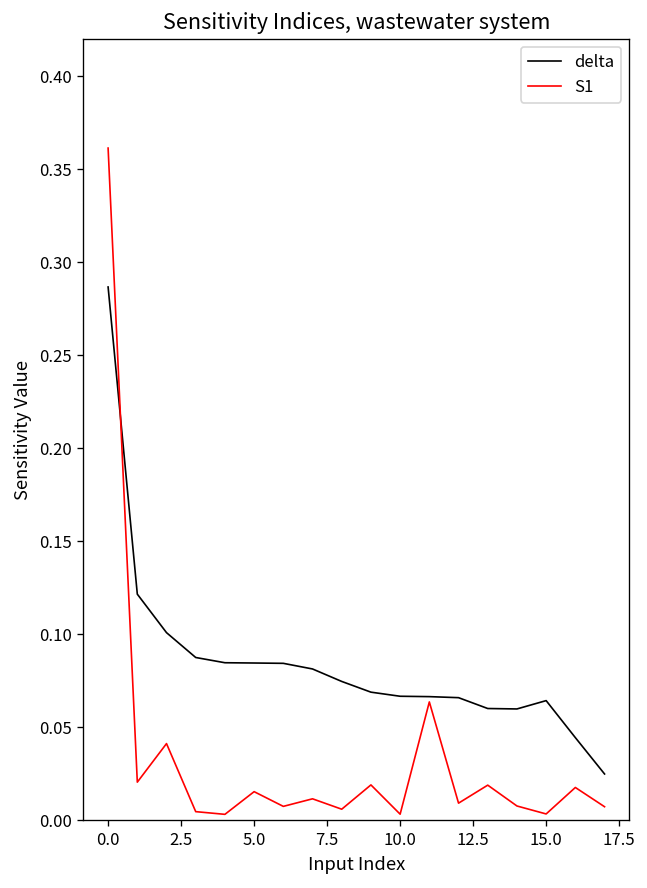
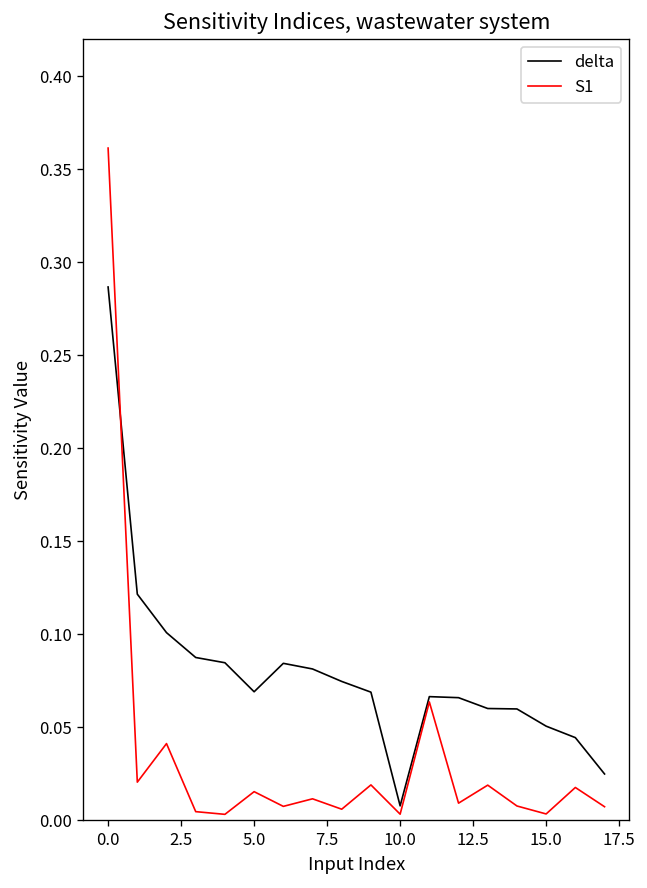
  {
    "delta": {
      "0.0": 0.287,
-     "5.0": 0.085,
-     "10.0": 0.067,
-     "15.0": 0.064
+     "5.0": 0.069,
+     "10.0": 0.008,
+     "15.0": 0.051
    },
    "S1": {
      "0.0": 0.361,
      "5.0": 0.015,
      "10.0": 0.003,
      "15.0": 0.003
    }
  }
